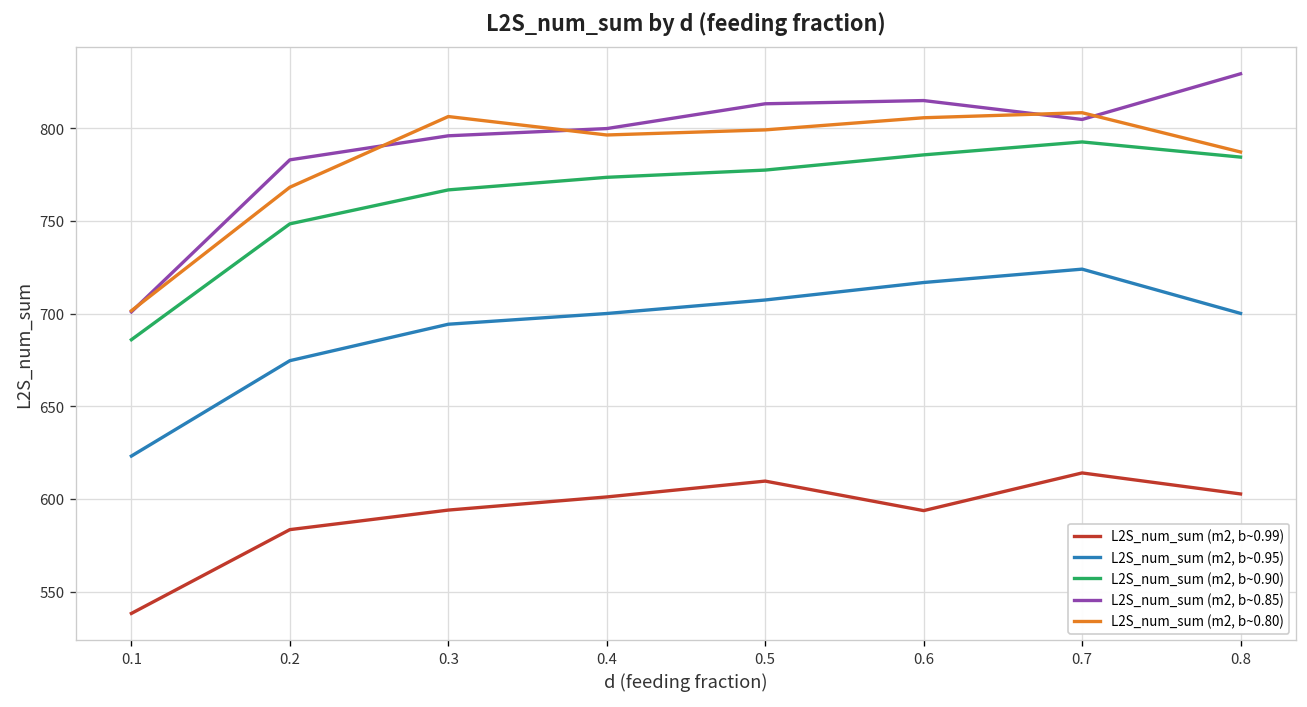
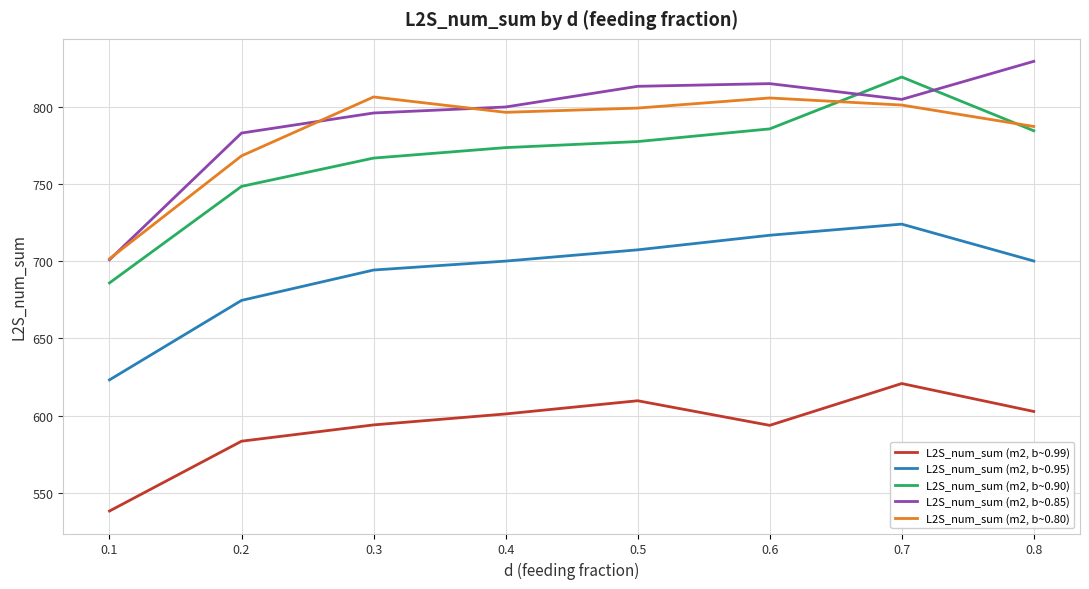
  {
    "L2S_num_sum (m2, b~0.99)": {
      "0.1": 538,
      "0.2": 583,
      "0.3": 594,
      "0.4": 601,
      "0.5": 610,
      "0.6": 594,
-     "0.7": 614,
+     "0.7": 621,
      "0.8": 603
    },
    "L2S_num_sum (m2, b~0.95)": {
      "0.1": 623,
      "0.2": 675,
      "0.3": 694,
      "0.4": 700,
      "0.5": 707,
      "0.6": 717,
      "0.7": 724,
      "0.8": 700
    },
    "L2S_num_sum (m2, b~0.90)": {
      "0.1": 686,
      "0.2": 748,
      "0.3": 767,
      "0.4": 774,
      "0.5": 777,
      "0.6": 786,
-     "0.7": 793,
+     "0.7": 819,
      "0.8": 784
    },
    "L2S_num_sum (m2, b~0.85)": {
      "0.2": 783,
      "0.3": 796,
      "0.4": 800,
      "0.5": 813,
      "0.6": 815,
      "0.7": 805,
      "0.8": 829
    },
    "L2S_num_sum (m2, b~0.80)": {
      "0.2": 768,
      "0.3": 806,
      "0.4": 796,
      "0.5": 799,
      "0.6": 806,
-     "0.7": 808,
+     "0.7": 801,
      "0.8": 787
    }
  }
